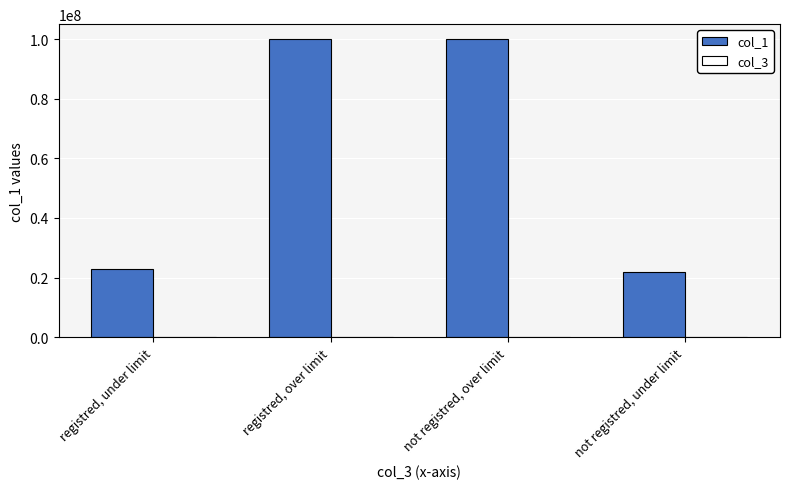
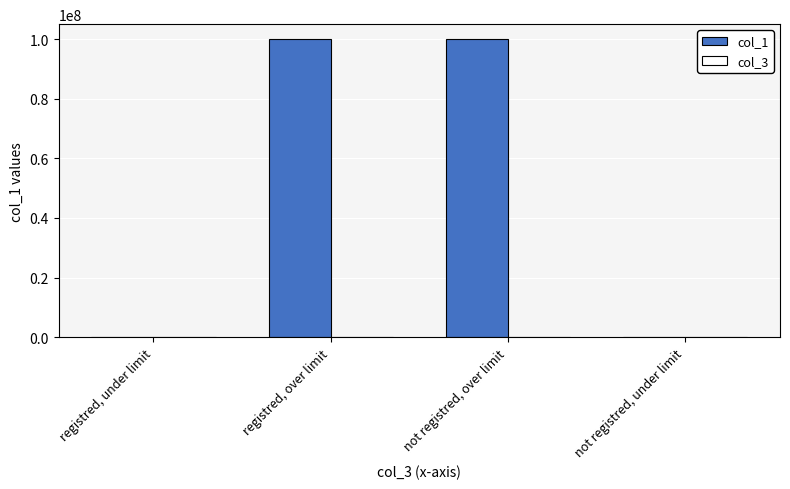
  {
    "col_1": {
-     "registred, under limit": 23000000,
+     "registred, under limit": 0,
      "registred, over limit": 100000000,
      "not registred, over limit": 100000000,
-     "not registred, under limit": 22000000
+     "not registred, under limit": 0
    }
  }
